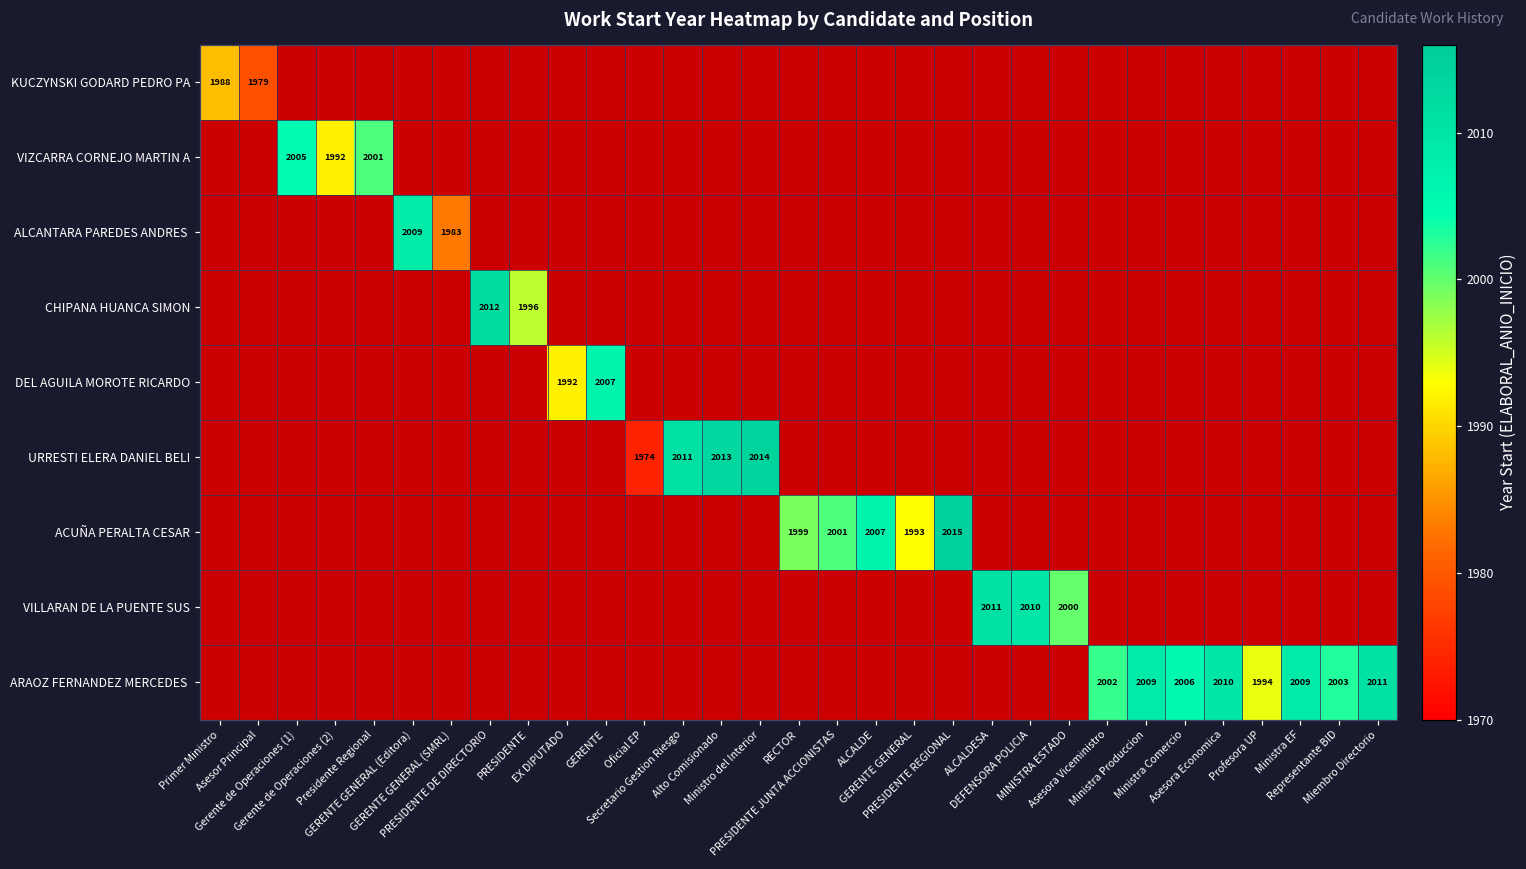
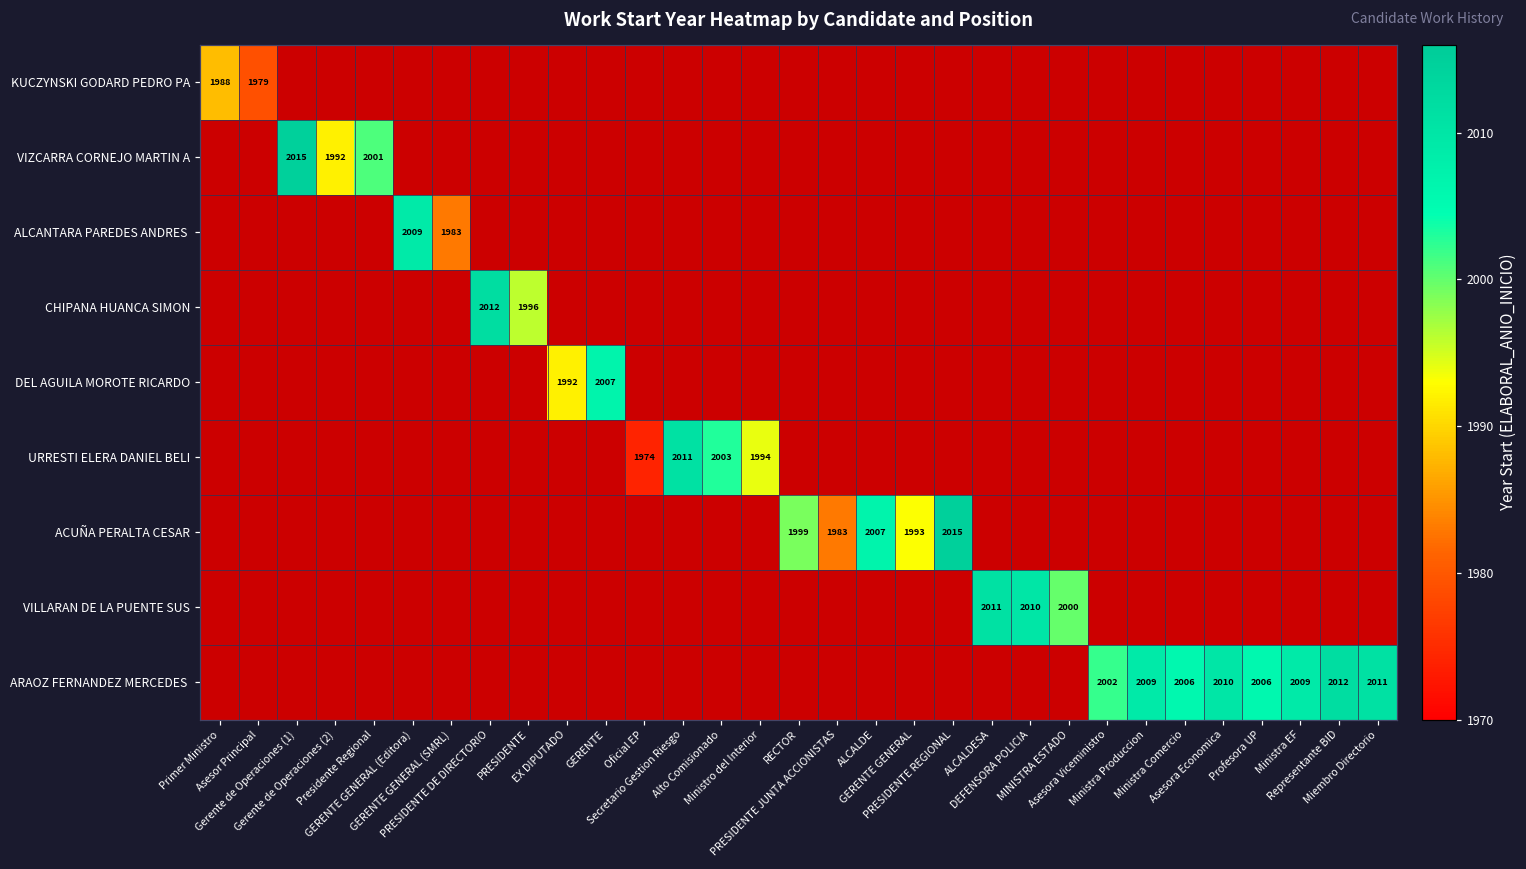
  {
    "KUCZYNSKI GODARD PEDRO PA": {
      "Primer Ministro": 1988,
      "Asesor Principal": 1979
    },
    "VIZCARRA CORNEJO MARTIN A": {
-     "Gerente de Operaciones (1)": 2005,
+     "Gerente de Operaciones (1)": 2015,
      "Gerente de Operaciones (2)": 1992,
      "Presidente Regional": 2001
    },
    "ALCANTARA PAREDES ANDRES": {
      "GERENTE GENERAL (Editora)": 2009,
      "GERENTE GENERAL (SMRL)": 1983
    },
    "CHIPANA HUANCA SIMON": {
      "PRESIDENTE DE DIRECTORIO": 2012,
      "PRESIDENTE": 1996
    },
    "DEL AGUILA MOROTE RICARDO": {
      "EX DIPUTADO": 1992,
      "GERENTE": 2007
    },
    "URRESTI ELERA DANIEL BELI": {
      "Oficial EP": 1974,
      "Secretario Gestion Riesgo": 2011,
-     "Alto Comisionado": 2013,
-     "Ministro del Interior": 2014
+     "Alto Comisionado": 2003,
+     "Ministro del Interior": 1994
    },
    "ACUÑA PERALTA CESAR": {
      "RECTOR": 1999,
-     "PRESIDENTE JUNTA ACCIONISTAS": 2001,
+     "PRESIDENTE JUNTA ACCIONISTAS": 1983,
      "ALCALDE": 2007,
      "GERENTE GENERAL": 1993,
      "PRESIDENTE REGIONAL": 2015
    },
    "VILLARAN DE LA PUENTE SUS": {
      "ALCALDESA": 2011,
      "DEFENSORA POLICIA": 2010,
      "MINISTRA ESTADO": 2000
    },
    "ARAOZ FERNANDEZ MERCEDES": {
      "Asesora Viceministro": 2002,
      "Ministra Produccion": 2009,
      "Ministra Comercio": 2006,
      "Asesora Economica": 2010,
-     "Profesora UP": 1994,
+     "Profesora UP": 2006,
      "Ministra EF": 2009,
-     "Representante BID": 2003,
+     "Representante BID": 2012,
      "Miembro Directorio": 2011
    }
  }
